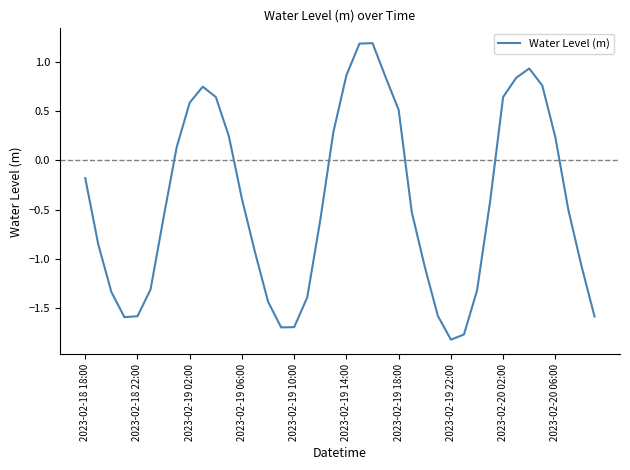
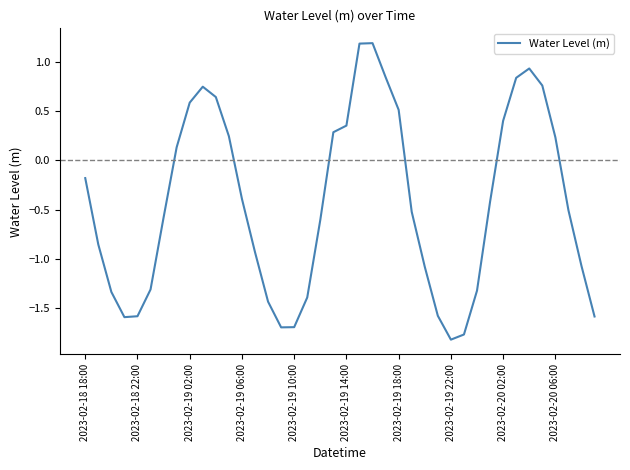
  {
    "2023-02-18 18:00": -0.2,
    "2023-02-18 22:00": -1.6,
    "2023-02-19 02:00": 0.6,
    "2023-02-19 06:00": -0.4,
    "2023-02-19 10:00": -1.7,
-   "2023-02-19 14:00": 0.9,
+   "2023-02-19 14:00": 0.4,
    "2023-02-19 18:00": 0.5,
    "2023-02-19 22:00": -1.8,
-   "2023-02-20 02:00": 0.6,
+   "2023-02-20 02:00": 0.4,
    "2023-02-20 06:00": 0.2
  }
